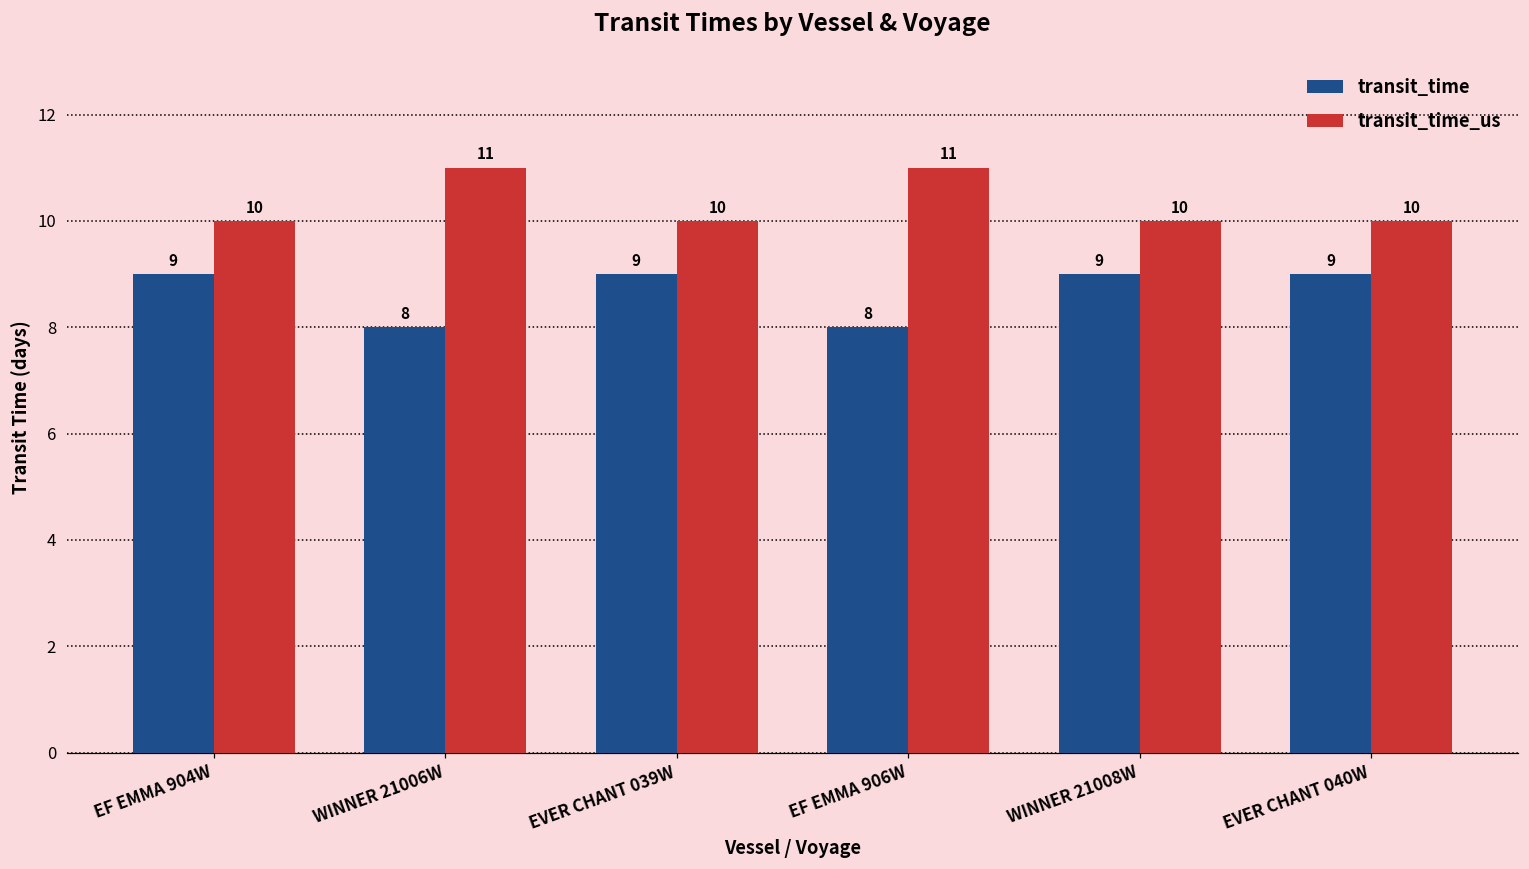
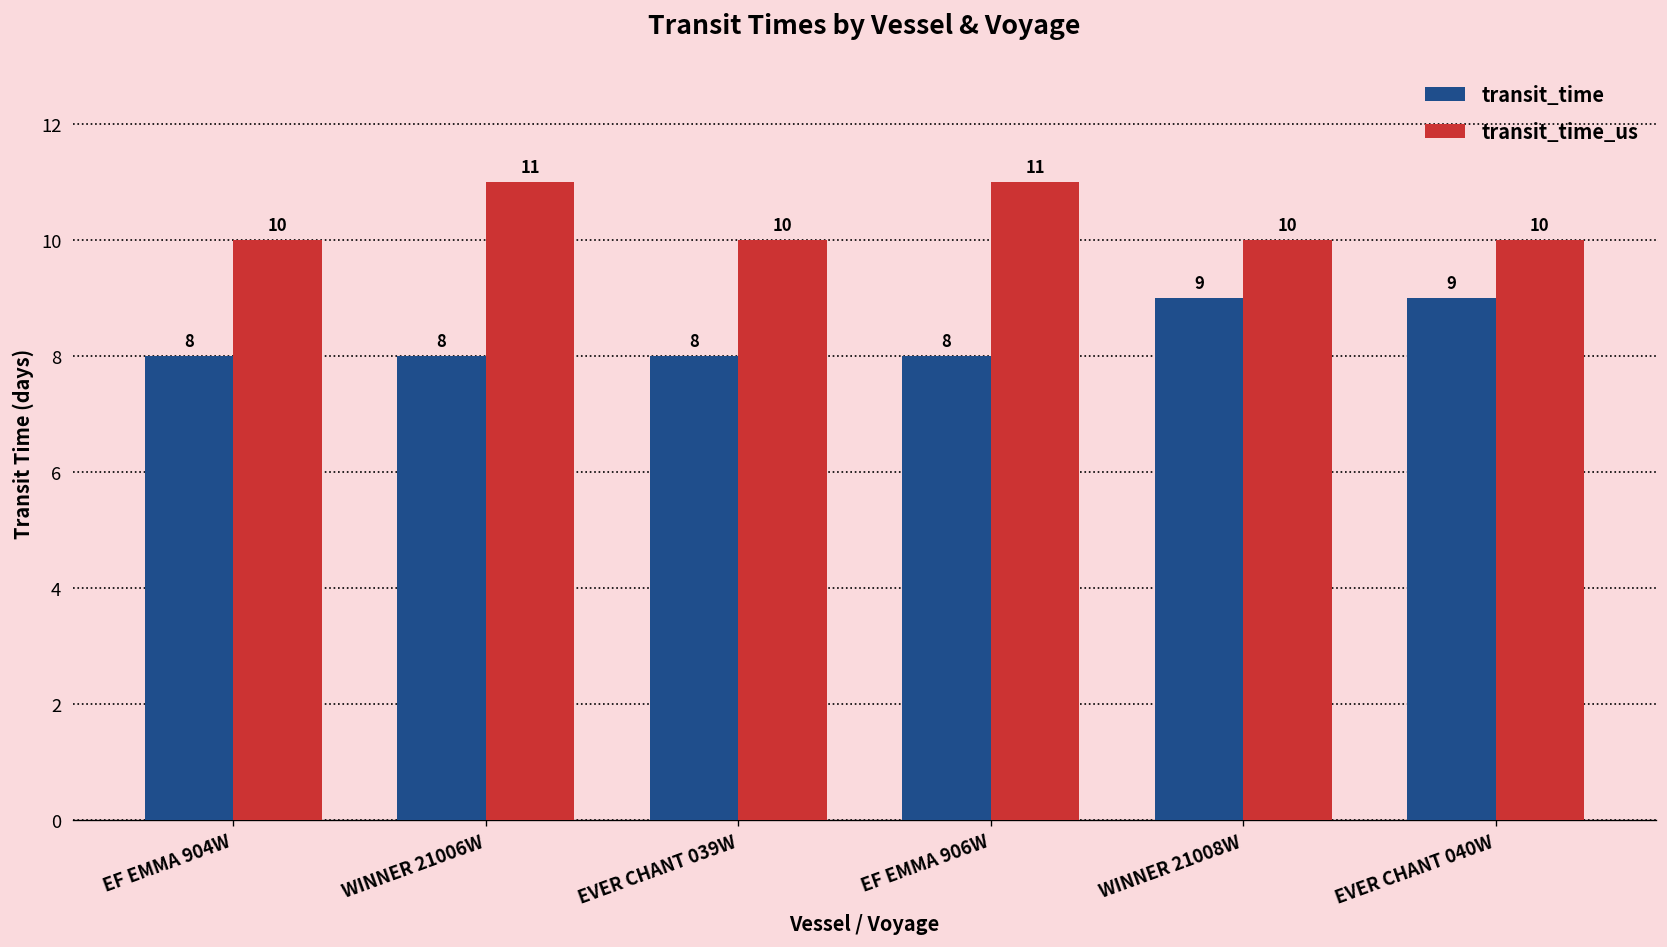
  {
    "transit_time": {
-     "EF EMMA 904W": 9,
+     "EF EMMA 904W": 8,
      "WINNER 21006W": 8,
-     "EVER CHANT 039W": 9,
+     "EVER CHANT 039W": 8,
      "EF EMMA 906W": 8,
      "WINNER 21008W": 9,
      "EVER CHANT 040W": 9
    },
    "transit_time_us": {
      "EF EMMA 904W": 10,
      "WINNER 21006W": 11,
      "EVER CHANT 039W": 10,
      "EF EMMA 906W": 11,
      "WINNER 21008W": 10,
      "EVER CHANT 040W": 10
    }
  }
